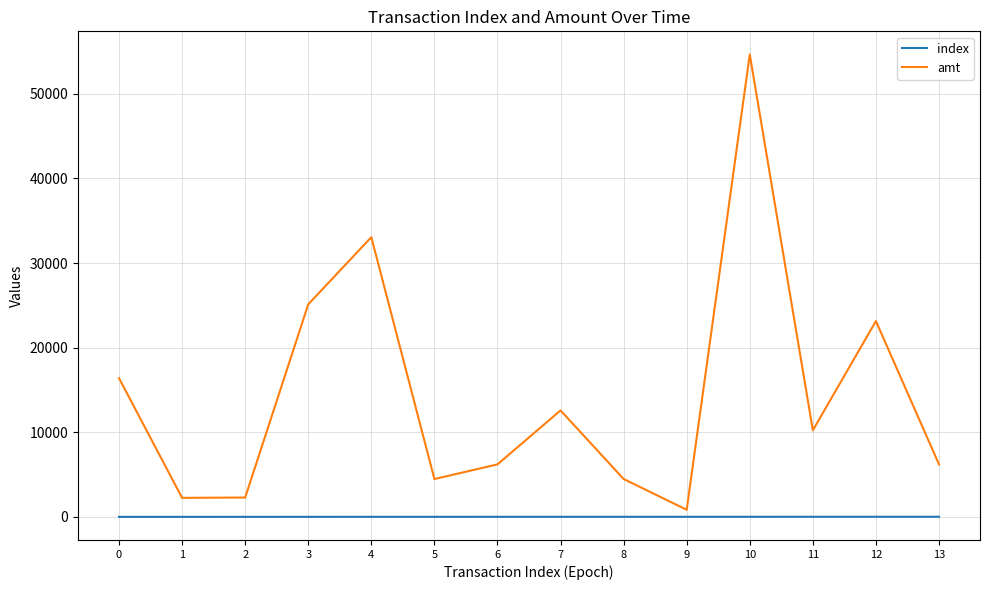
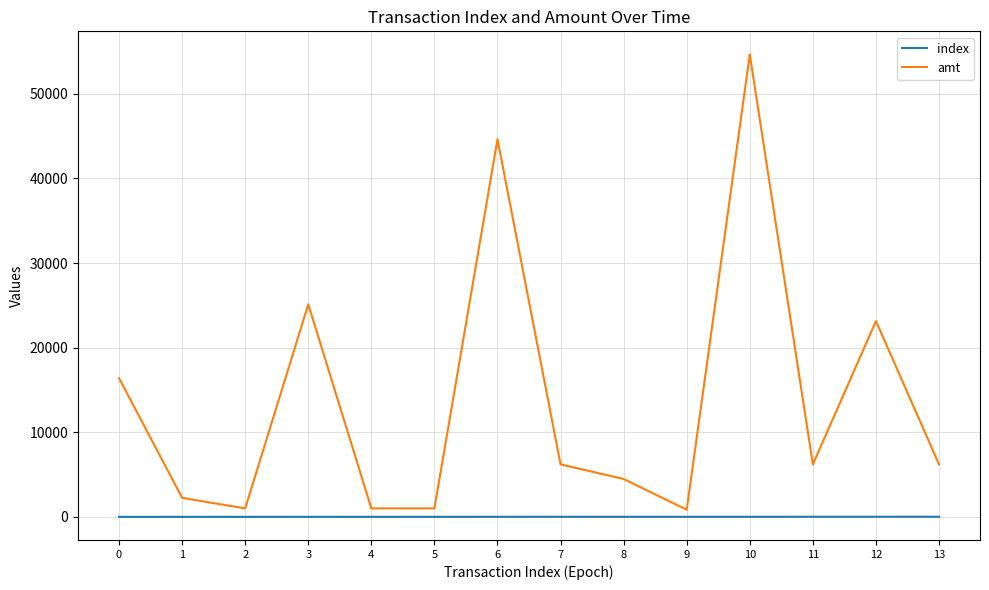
  {
    "index": {
      "0": 0,
      "1": 0,
      "2": 0,
      "3": 0,
      "4": 0,
      "5": 0,
      "6": 0,
      "7": 0,
      "8": 0,
      "9": 0,
      "10": 0,
      "11": 0,
      "12": 0,
      "13": 0
    },
    "amt": {
      "0": 16000,
      "1": 2000,
-     "2": 2000,
+     "2": 1000,
      "3": 25000,
-     "4": 33000,
-     "5": 4000,
-     "6": 6000,
-     "7": 13000,
+     "4": 1000,
+     "5": 1000,
+     "6": 45000,
+     "7": 6000,
      "8": 4000,
      "9": 1000,
      "10": 55000,
-     "11": 10000,
+     "11": 6000,
      "12": 23000,
      "13": 6000
    }
  }
